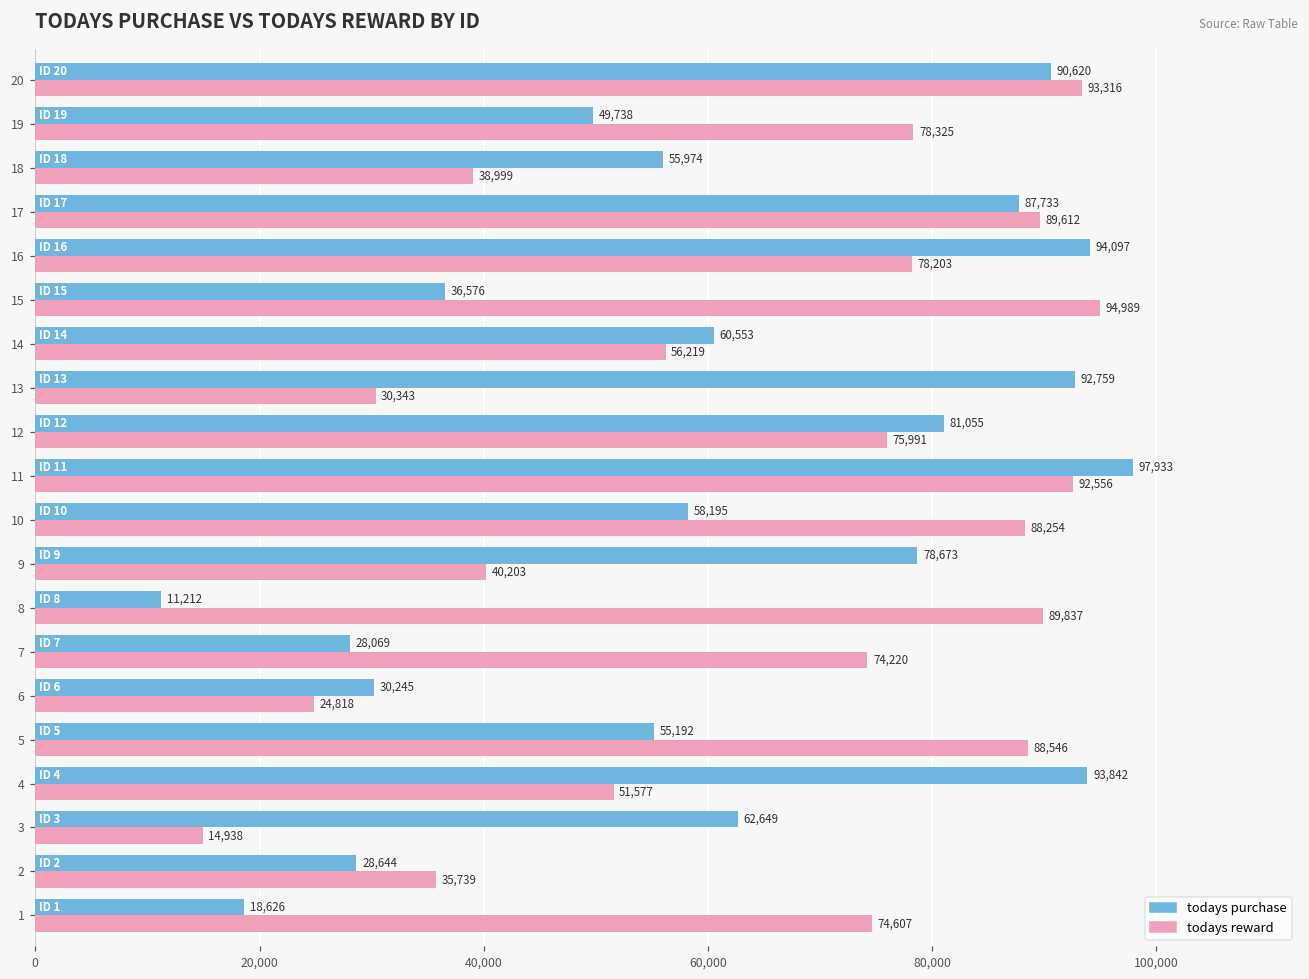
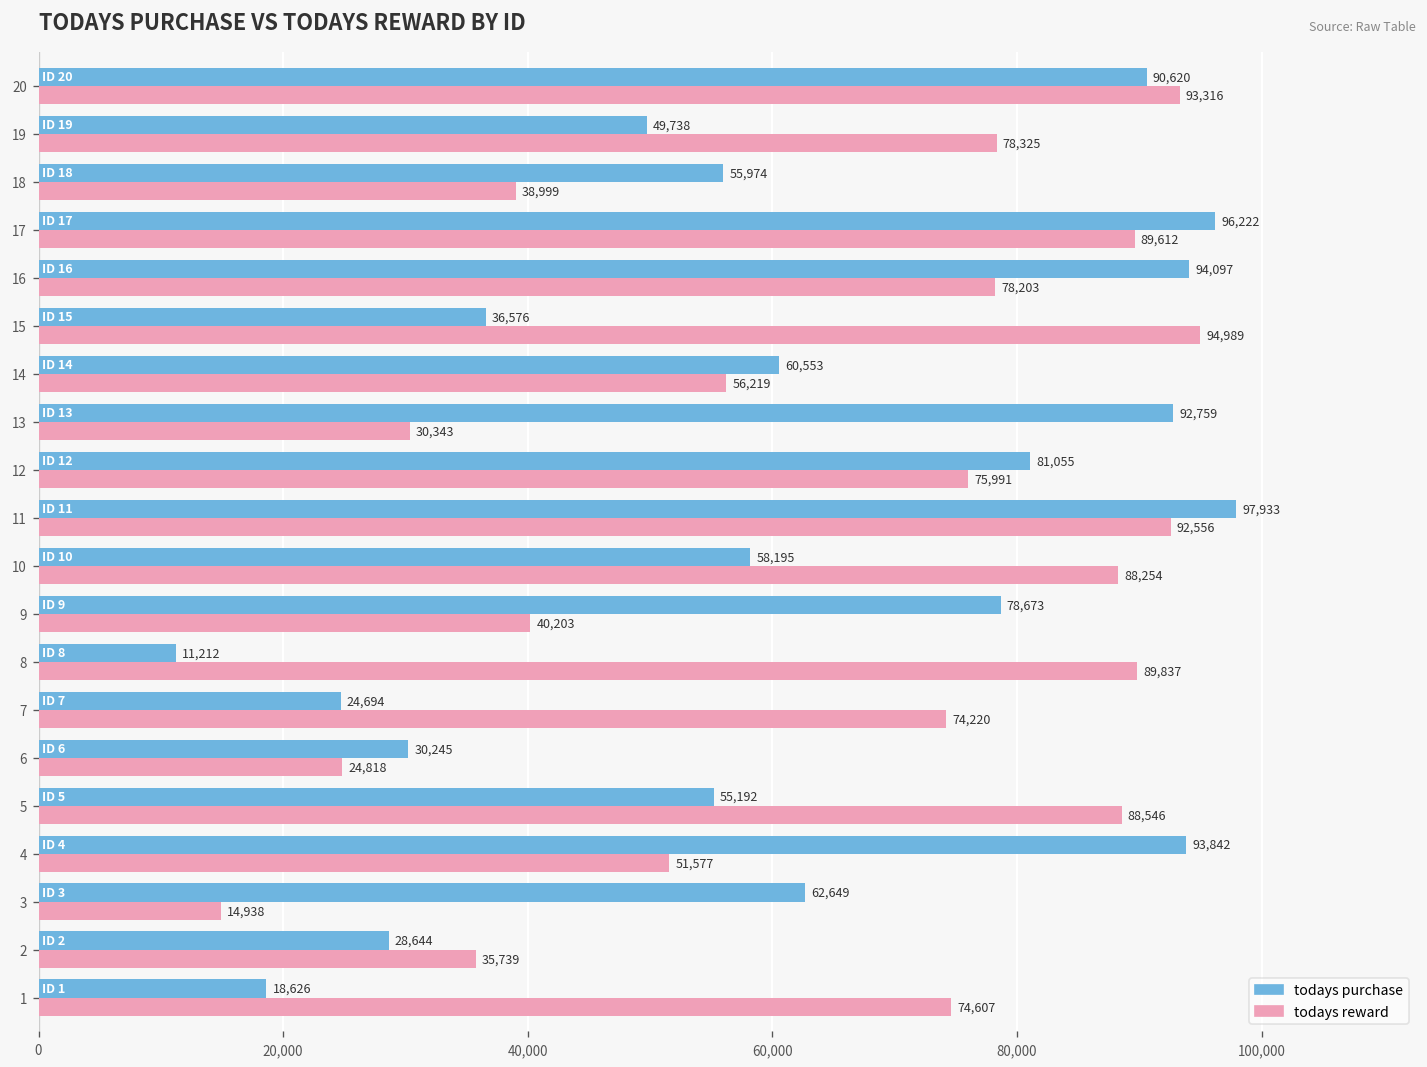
  {
    "todays purchase": {
      "20": "90,620",
      "19": "49,738",
      "18": "55,974",
-     "17": "87,733",
+     "17": "96,222",
      "16": "94,097",
      "15": "36,576",
      "14": "60,553",
      "13": "92,759",
      "12": "81,055",
      "11": "97,933",
      "10": "58,195",
      "9": "78,673",
      "8": "11,212",
-     "7": "28,069",
+     "7": "24,694",
      "6": "30,245",
      "5": "55,192",
      "4": "93,842",
      "3": "62,649",
      "2": "28,644",
      "1": "18,626"
    },
    "todays reward": {
      "20": "93,316",
      "19": "78,325",
      "18": "38,999",
      "17": "89,612",
      "16": "78,203",
      "15": "94,989",
      "14": "56,219",
      "13": "30,343",
      "12": "75,991",
      "11": "92,556",
      "10": "88,254",
      "9": "40,203",
      "8": "89,837",
      "7": "74,220",
      "6": "24,818",
      "5": "88,546",
      "4": "51,577",
      "3": "14,938",
      "2": "35,739",
      "1": "74,607"
    }
  }
